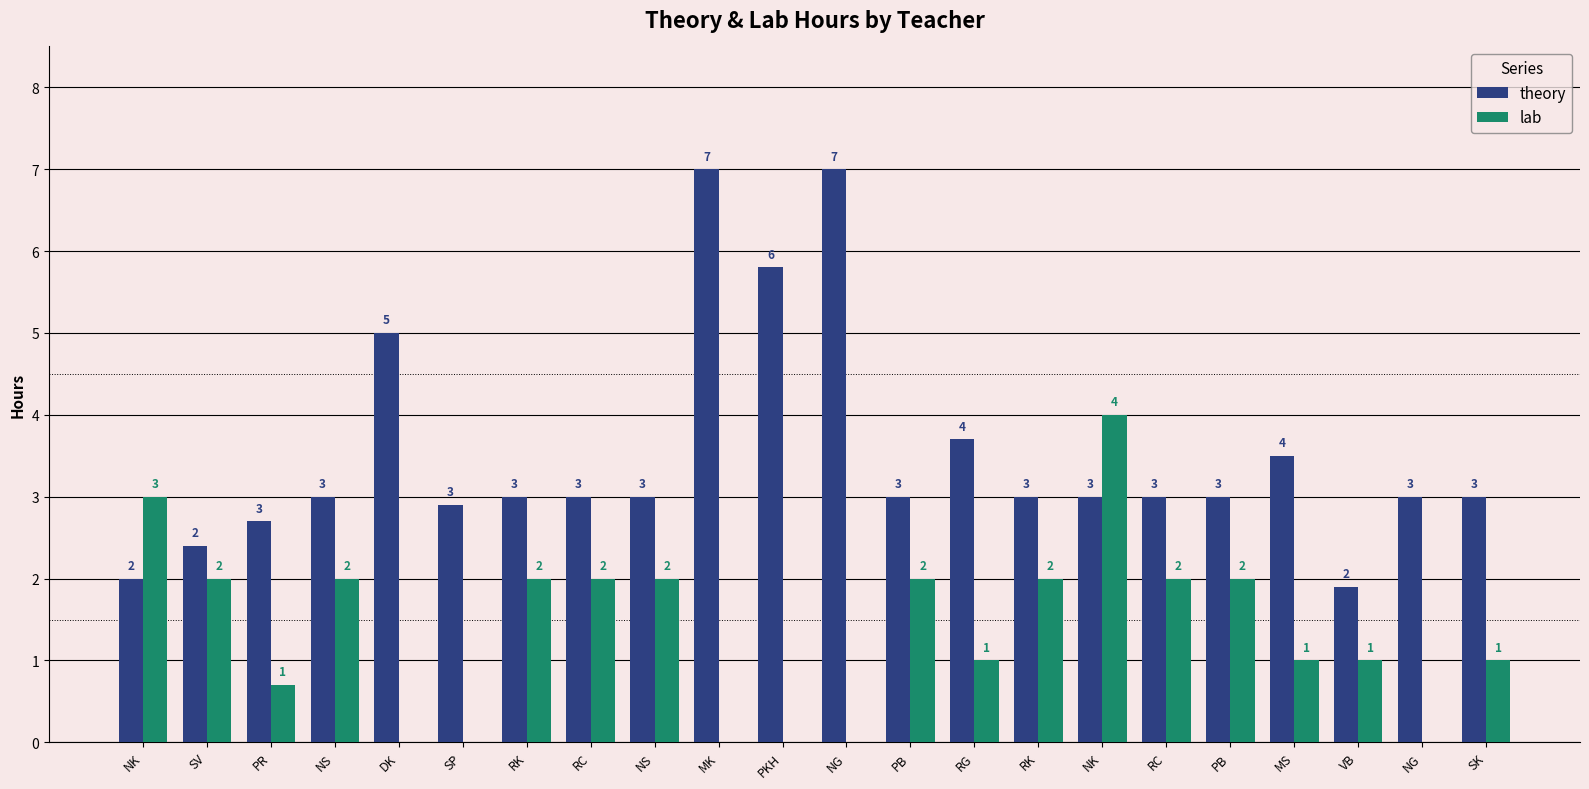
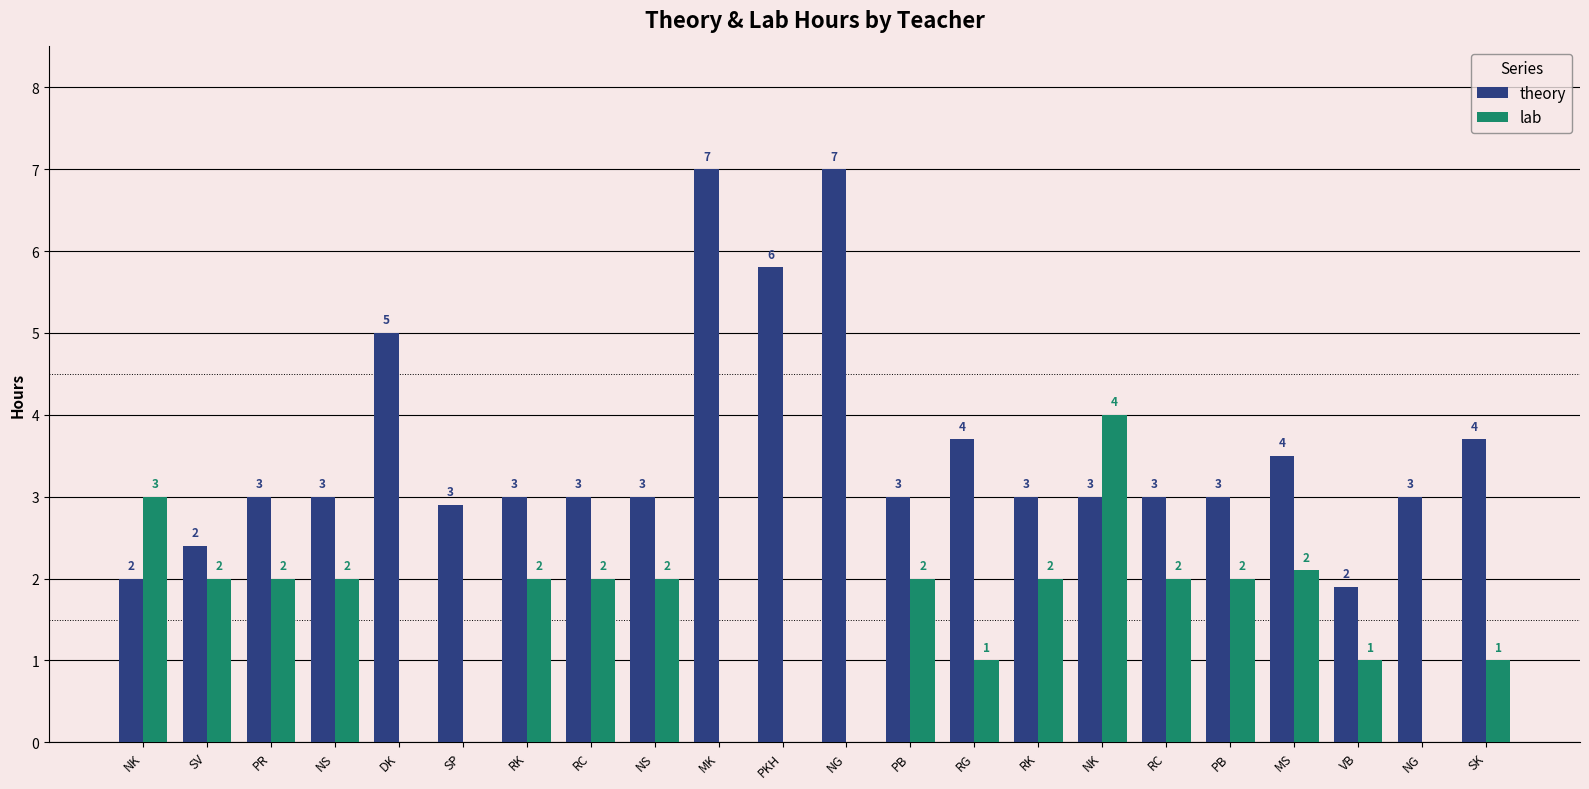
  {
    "theory": {
      "SV": 2,
-     "PR": 2.7,
+     "PR": 3.0,
      "DK": 5,
      "SP": 3,
      "MK": 7,
      "PKH": 6,
      "RG": 4,
      "MS": 4,
      "VB": 2,
-     "SK": 3
+     "SK": 4
    },
    "lab": {
      "SV": 2,
-     "PR": 1,
+     "PR": 2,
      "RG": 1,
-     "MS": 1,
+     "MS": 2,
      "VB": 1,
      "SK": 1
    }
  }
